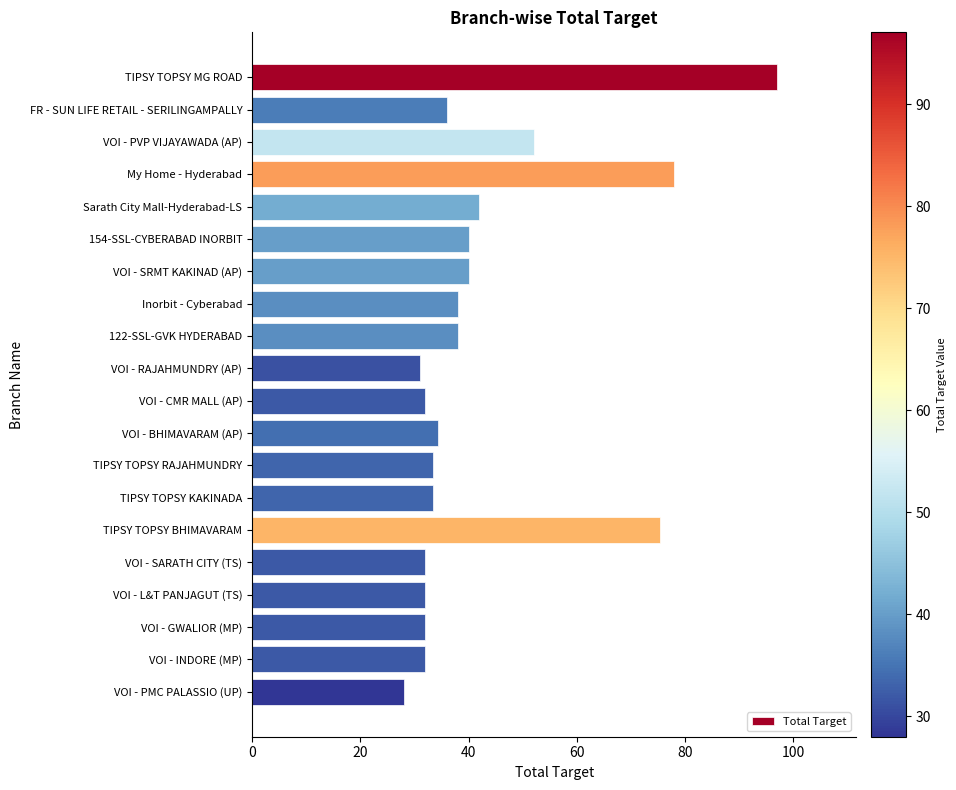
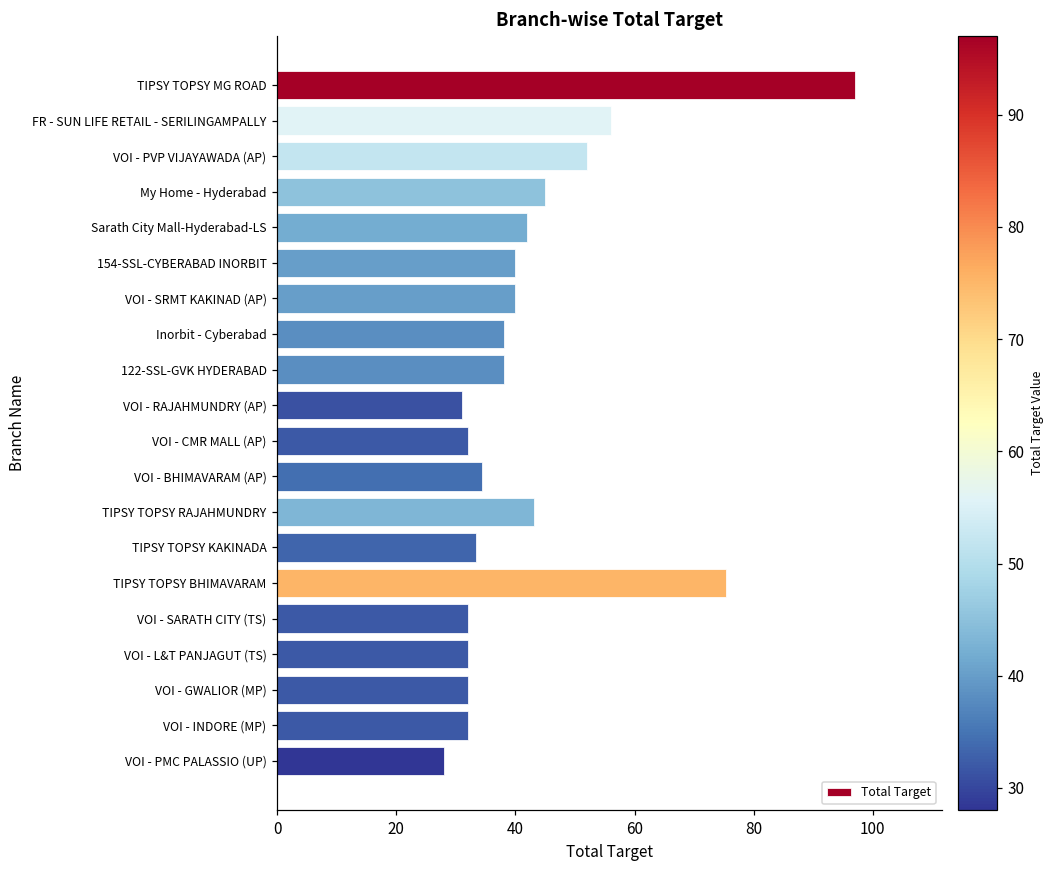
  {
    "TIPSY TOPSY MG ROAD": 97,
-   "FR - SUN LIFE RETAIL - SERILINGAMPALLY": 36,
+   "FR - SUN LIFE RETAIL - SERILINGAMPALLY": 56,
    "VOI - PVP VIJAYAWADA (AP)": 52,
-   "My Home - Hyderabad": 78,
+   "My Home - Hyderabad": 45,
    "Sarath City Mall-Hyderabad-LS": 42,
    "154-SSL-CYBERABAD INORBIT": 40,
    "VOI - SRMT KAKINAD (AP)": 40,
    "Inorbit - Cyberabad": 38,
    "122-SSL-GVK HYDERABAD": 38,
    "VOI - RAJAHMUNDRY (AP)": 31,
    "VOI - CMR MALL (AP)": 32,
    "VOI - BHIMAVARAM (AP)": 34,
-   "TIPSY TOPSY RAJAHMUNDRY": 33,
+   "TIPSY TOPSY RAJAHMUNDRY": 43,
    "TIPSY TOPSY KAKINADA": 33,
    "TIPSY TOPSY BHIMAVARAM": 75,
    "VOI - SARATH CITY (TS)": 32,
    "VOI - L&T PANJAGUT (TS)": 32,
    "VOI - GWALIOR (MP)": 32,
    "VOI - INDORE (MP)": 32,
    "VOI - PMC PALASSIO (UP)": 28
  }
